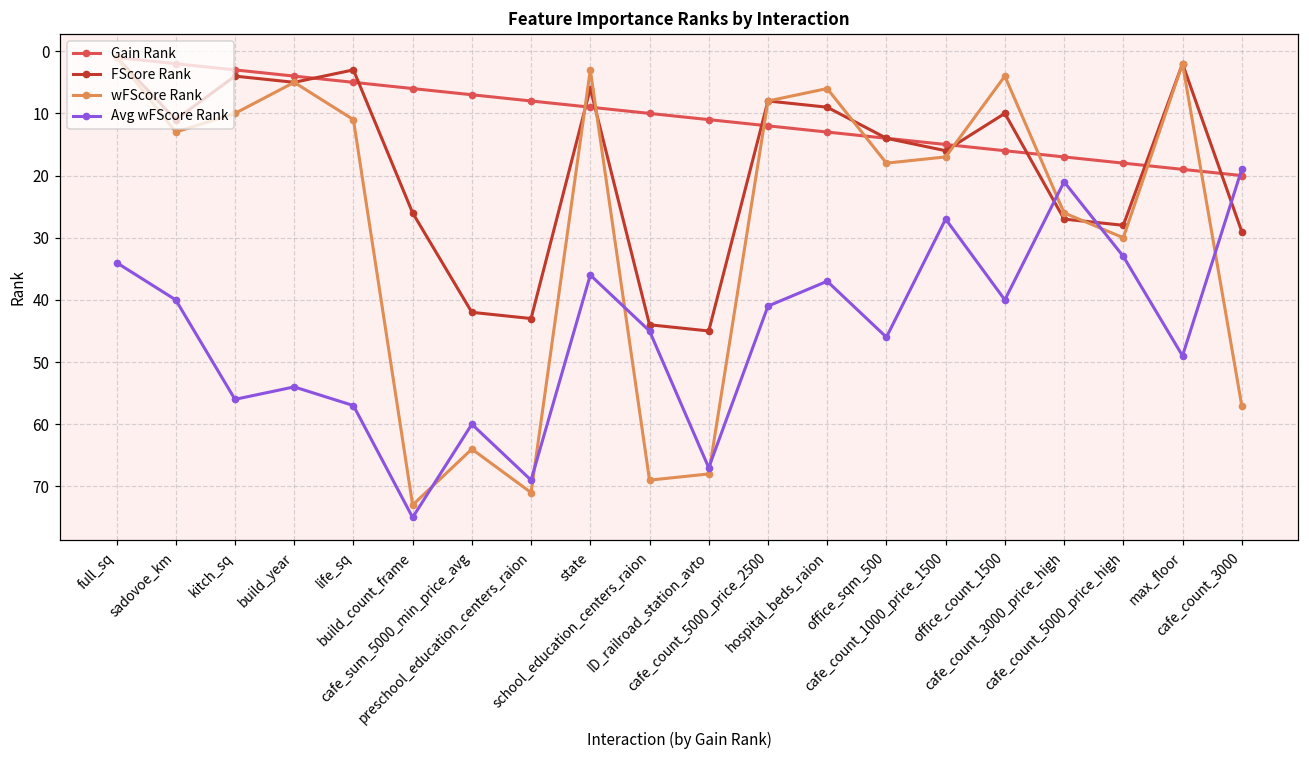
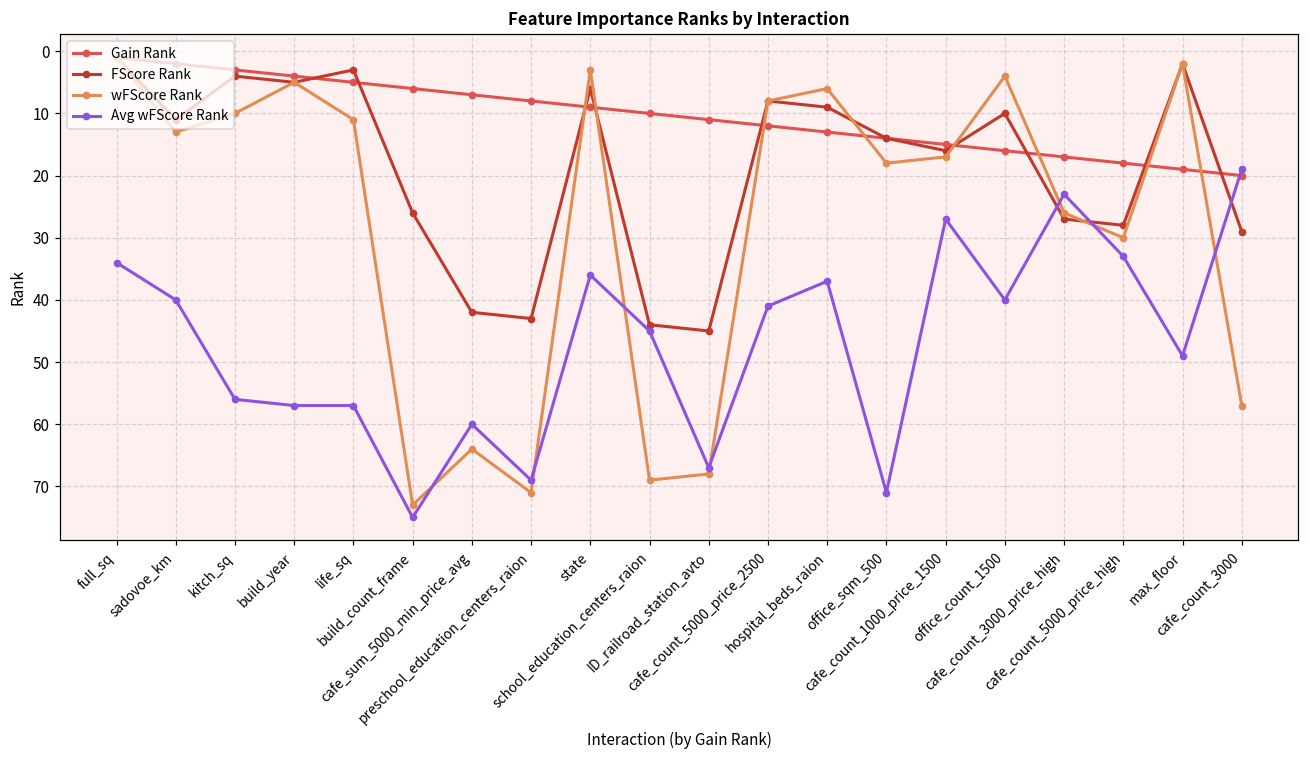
  {
    "Avg wFScore Rank": {
      "full_sq": 34,
      "sadovoe_km": 40,
      "kitch_sq": 56,
-     "build_year": 54,
+     "build_year": 57,
      "life_sq": 57,
      "build_count_frame": 75,
      "cafe_sum_5000_min_price_avg": 60,
      "preschool_education_centers_raion": 69,
      "state": 36,
      "school_education_centers_raion": 45,
      "ID_railroad_station_avto": 67,
      "cafe_count_5000_price_2500": 41,
      "hospital_beds_raion": 37,
-     "office_sqm_500": 46,
+     "office_sqm_500": 71,
      "cafe_count_1000_price_1500": 27,
      "office_count_1500": 40,
-     "cafe_count_3000_price_high": 21,
+     "cafe_count_3000_price_high": 23,
      "cafe_count_5000_price_high": 33,
      "max_floor": 49,
      "cafe_count_3000": 19
    }
  }
